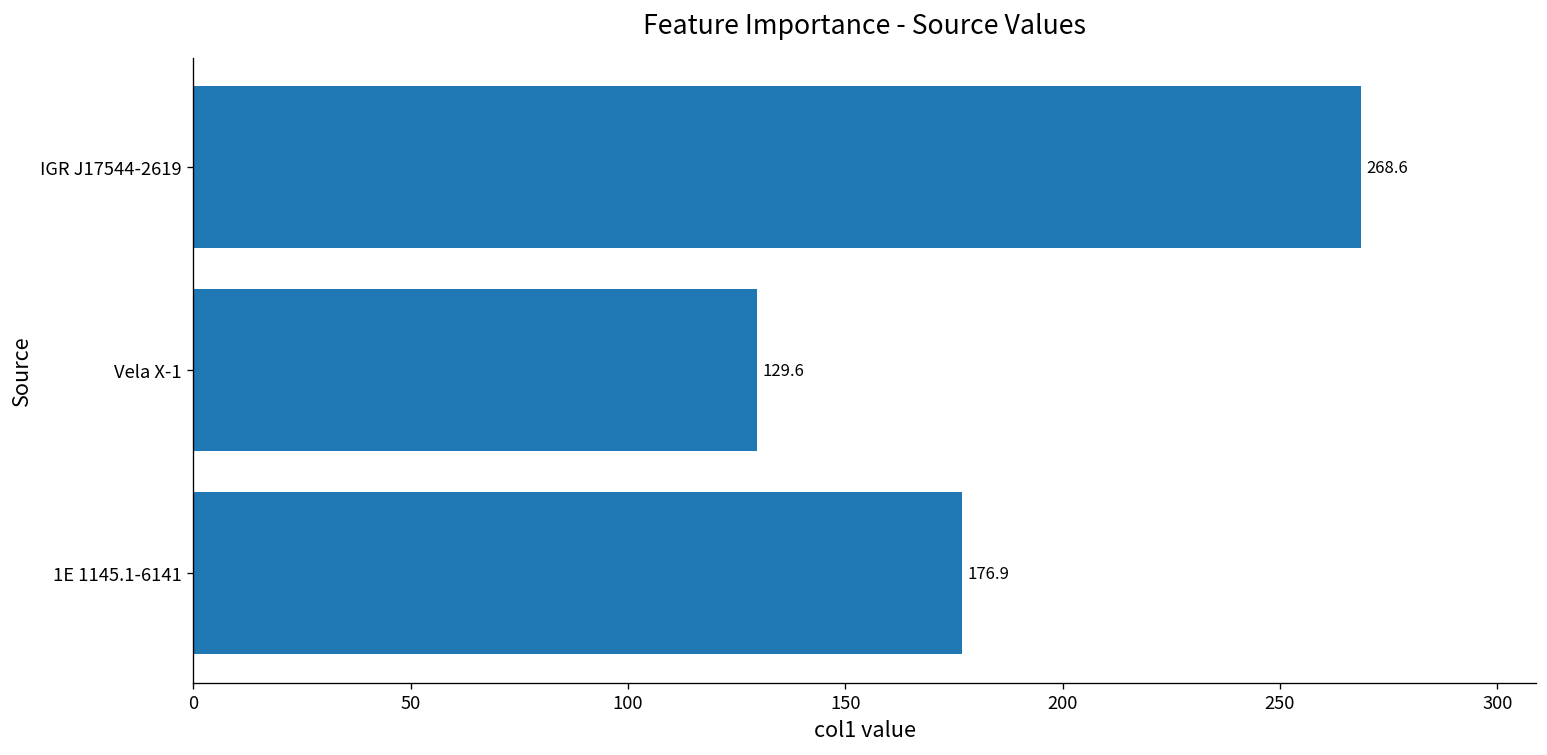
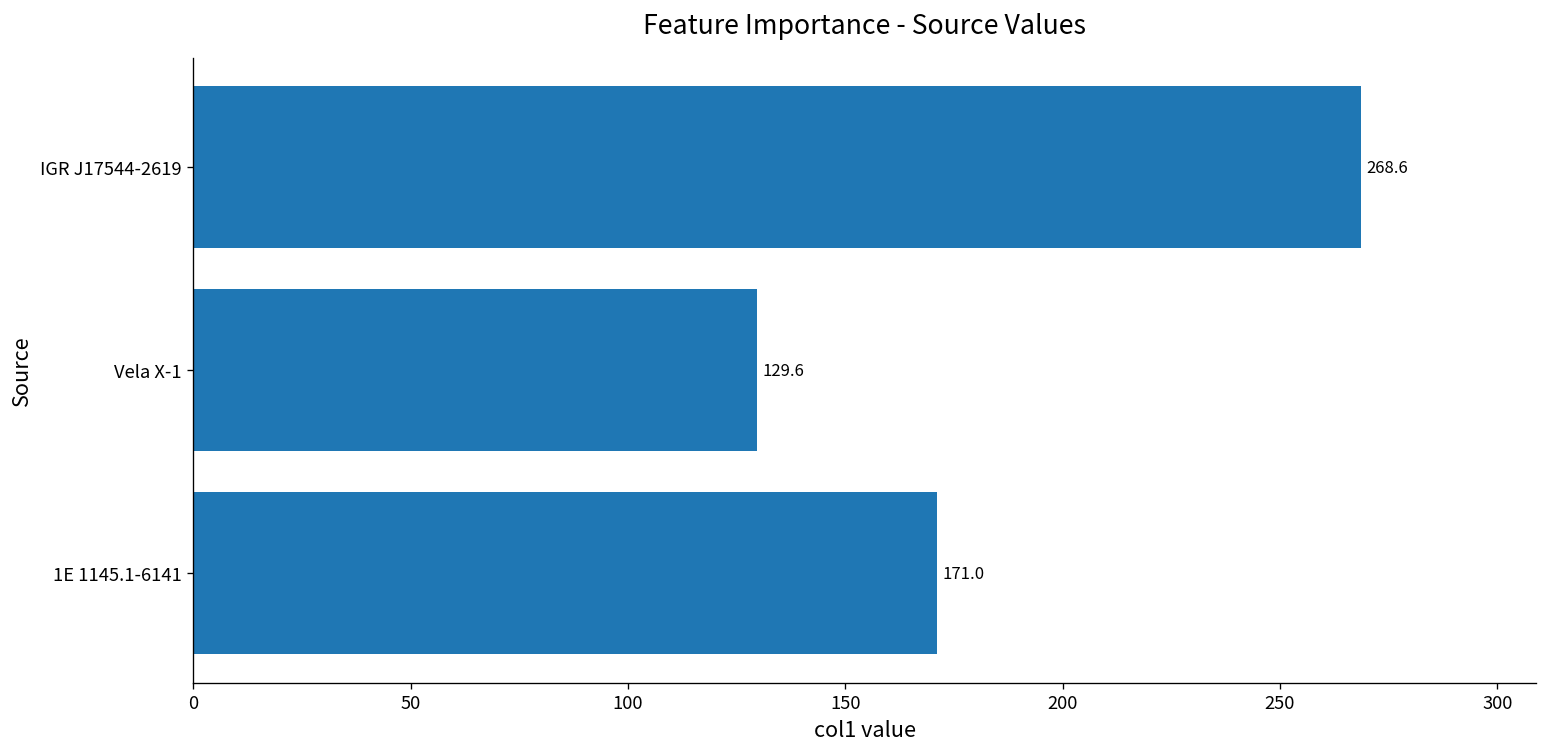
  {
    "IGR J17544-2619": 268.6,
    "Vela X-1": 129.6,
-   "1E 1145.1-6141": 176.9
+   "1E 1145.1-6141": 171.0
  }
